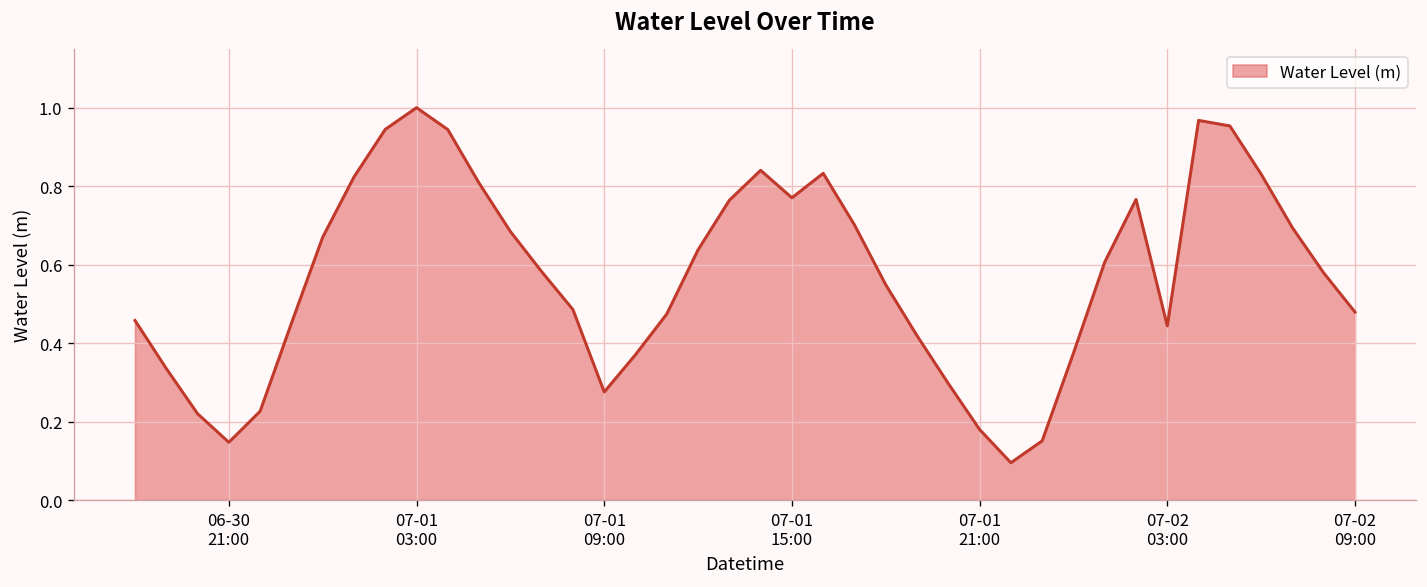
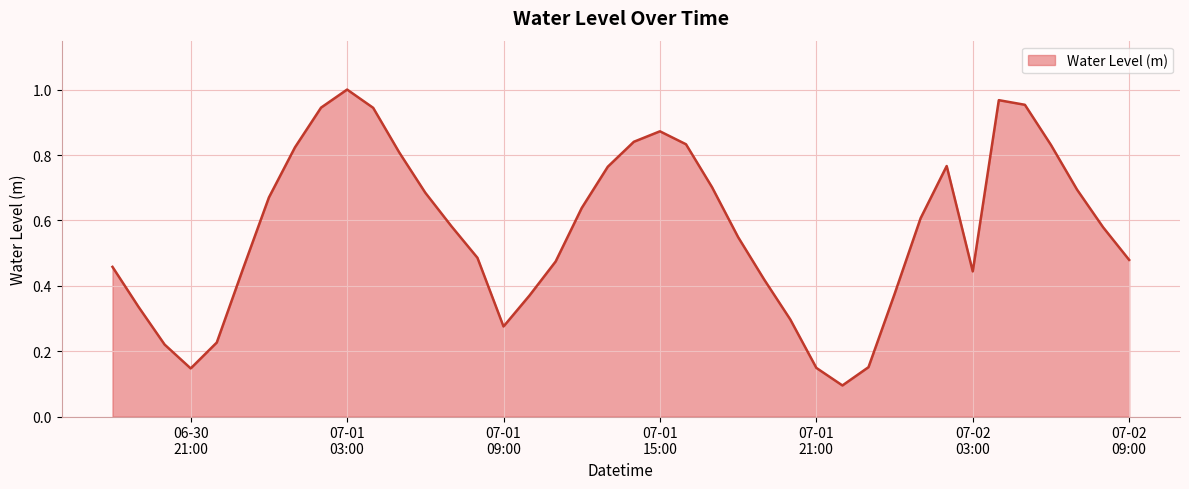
  {
    "06-30 21:00": 0.15,
    "07-01 03:00": 1.00,
    "07-01 09:00": 0.28,
-   "07-01 15:00": 0.77,
-   "07-01 21:00": 0.18,
+   "07-01 15:00": 0.87,
+   "07-01 21:00": 0.15,
    "07-02 03:00": 0.44,
    "07-02 09:00": 0.48
  }
